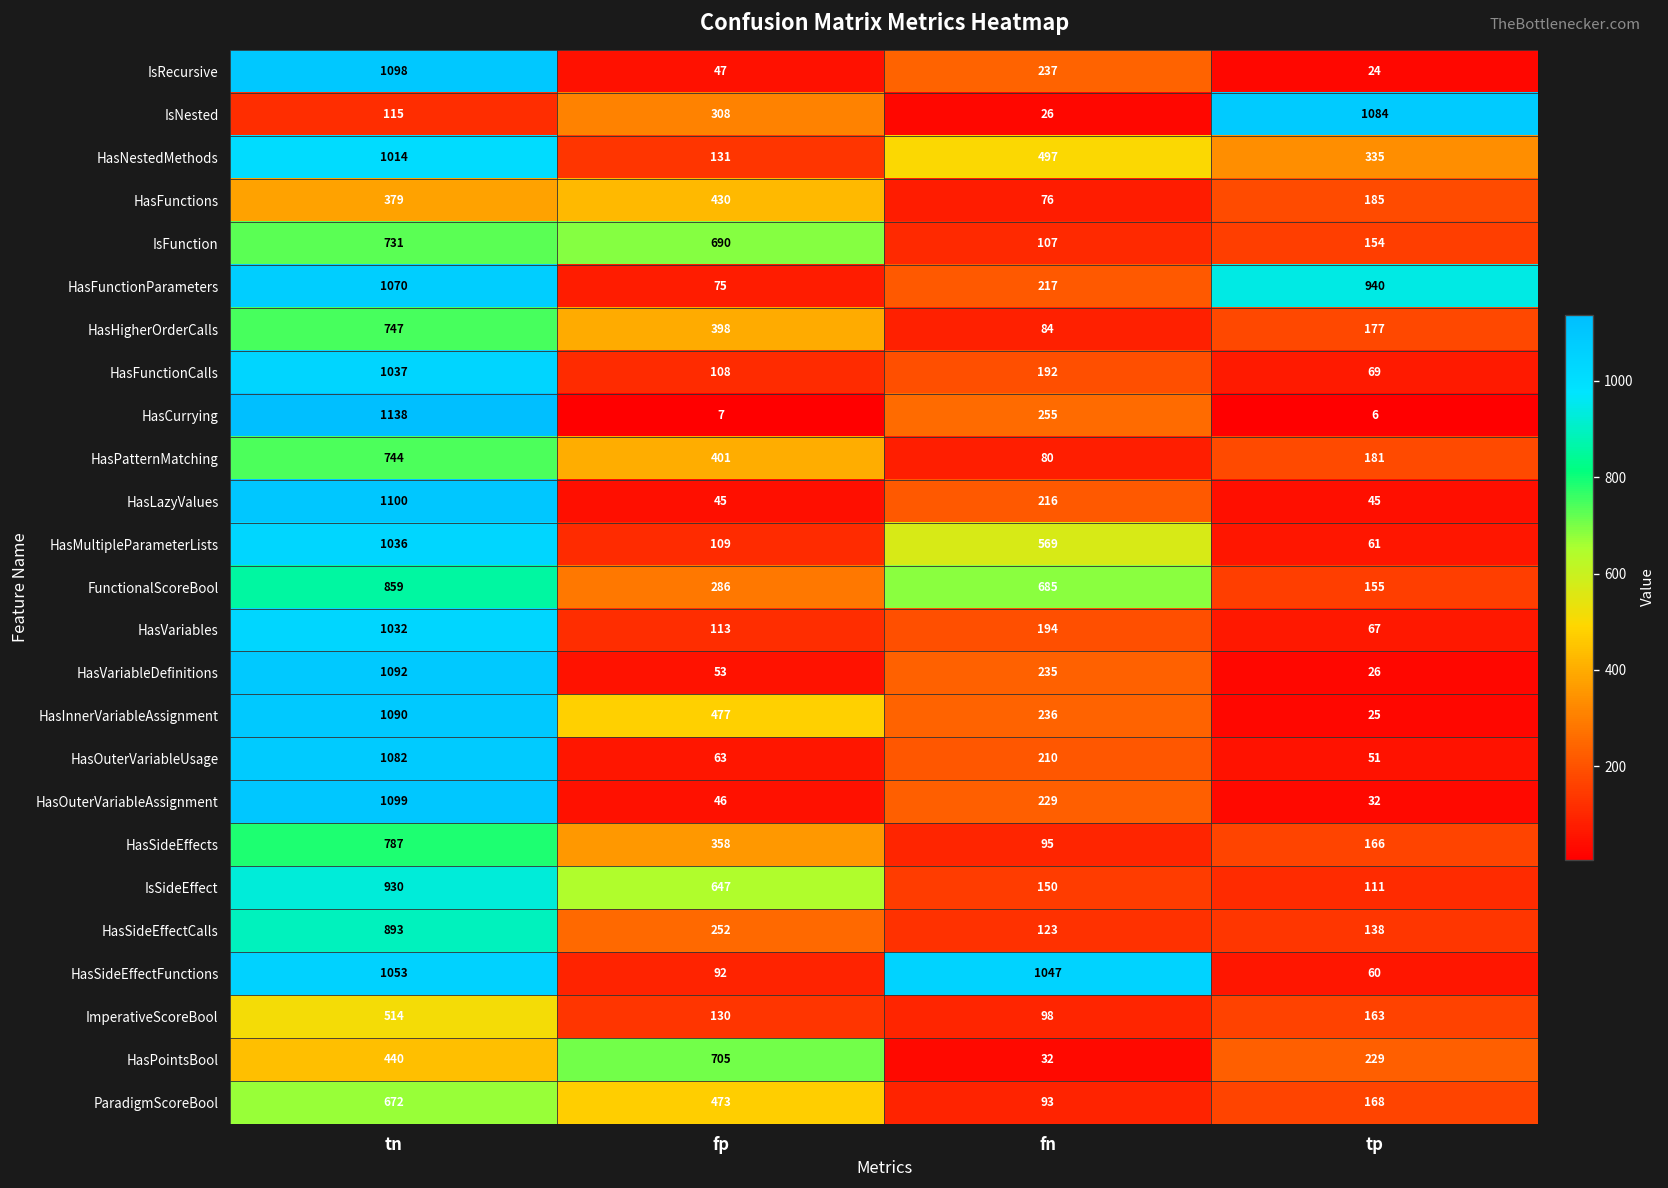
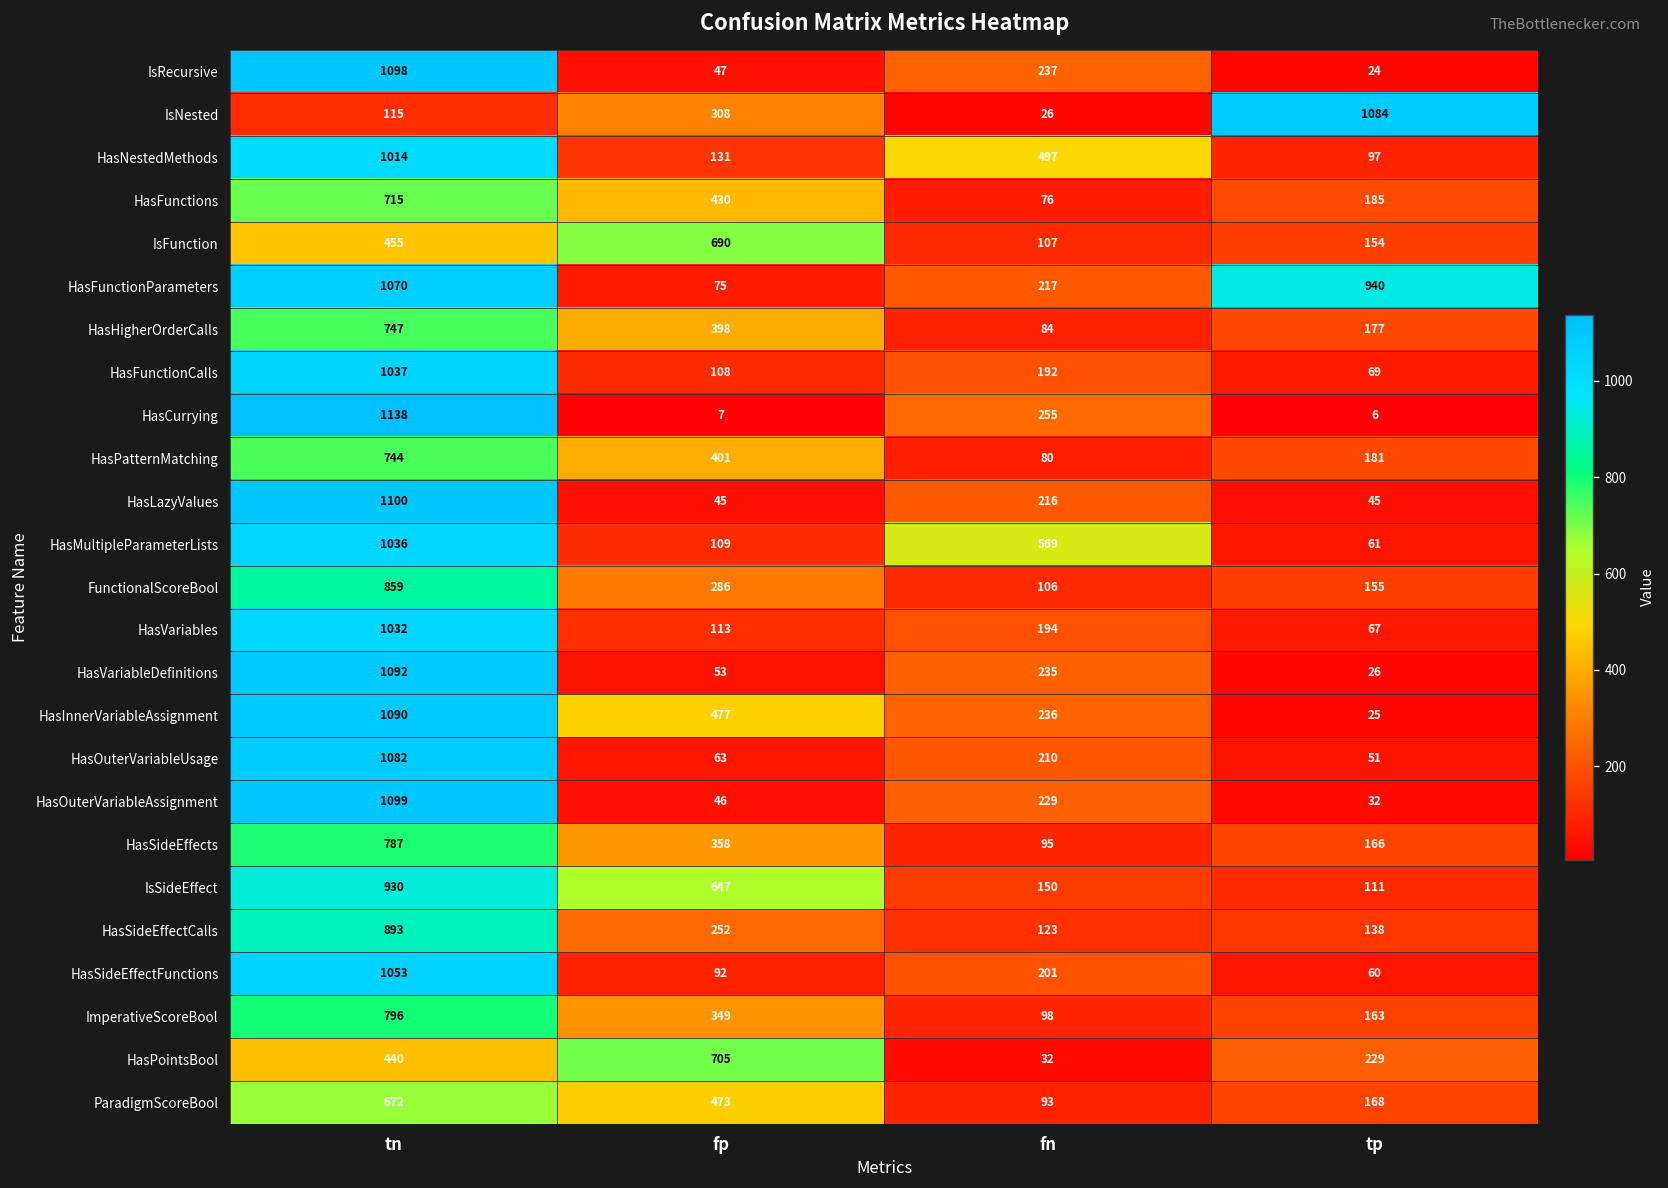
  {
    "IsRecursive": {
      "tn": 1098,
      "fp": 47,
      "fn": 237,
      "tp": 24
    },
    "IsNested": {
      "tn": 115,
      "fp": 308,
      "fn": 26,
      "tp": 1084
    },
    "HasNestedMethods": {
      "tn": 1014,
      "fp": 131,
      "fn": 497,
-     "tp": 335
+     "tp": 97
    },
    "HasFunctions": {
-     "tn": 379,
+     "tn": 715,
      "fp": 430,
      "fn": 76,
      "tp": 185
    },
    "IsFunction": {
-     "tn": 731,
+     "tn": 455,
      "fp": 690,
      "fn": 107,
      "tp": 154
    },
    "HasFunctionParameters": {
      "tn": 1070,
      "fp": 75,
      "fn": 217,
      "tp": 940
    },
    "HasHigherOrderCalls": {
      "tn": 747,
      "fp": 398,
      "fn": 84,
      "tp": 177
    },
    "HasFunctionCalls": {
      "tn": 1037,
      "fp": 108,
      "fn": 192,
      "tp": 69
    },
    "HasCurrying": {
      "tn": 1138,
      "fp": 7,
      "fn": 255,
      "tp": 6
    },
    "HasPatternMatching": {
      "tn": 744,
      "fp": 401,
      "fn": 80,
      "tp": 181
    },
    "HasLazyValues": {
      "tn": 1100,
      "fp": 45,
      "fn": 216,
      "tp": 45
    },
    "HasMultipleParameterLists": {
      "tn": 1036,
      "fp": 109,
      "fn": 569,
      "tp": 61
    },
    "FunctionalScoreBool": {
      "tn": 859,
      "fp": 286,
-     "fn": 685,
+     "fn": 106,
      "tp": 155
    },
    "HasVariables": {
      "tn": 1032,
      "fp": 113,
      "fn": 194,
      "tp": 67
    },
    "HasVariableDefinitions": {
      "tn": 1092,
      "fp": 53,
      "fn": 235,
      "tp": 26
    },
    "HasInnerVariableAssignment": {
      "tn": 1090,
      "fp": 477,
      "fn": 236,
      "tp": 25
    },
    "HasOuterVariableUsage": {
      "tn": 1082,
      "fp": 63,
      "fn": 210,
      "tp": 51
    },
    "HasOuterVariableAssignment": {
      "tn": 1099,
      "fp": 46,
      "fn": 229,
      "tp": 32
    },
    "HasSideEffects": {
      "tn": 787,
      "fp": 358,
      "fn": 95,
      "tp": 166
    },
    "IsSideEffect": {
      "tn": 930,
      "fp": 647,
      "fn": 150,
      "tp": 111
    },
    "HasSideEffectCalls": {
      "tn": 893,
      "fp": 252,
      "fn": 123,
      "tp": 138
    },
    "HasSideEffectFunctions": {
      "tn": 1053,
      "fp": 92,
-     "fn": 1047,
+     "fn": 201,
      "tp": 60
    },
    "ImperativeScoreBool": {
-     "tn": 514,
-     "fp": 130,
+     "tn": 796,
+     "fp": 349,
      "fn": 98,
      "tp": 163
    },
    "HasPointsBool": {
      "tn": 440,
      "fp": 705,
      "fn": 32,
      "tp": 229
    },
    "ParadigmScoreBool": {
      "tn": 672,
      "fp": 473,
      "fn": 93,
      "tp": 168
    }
  }
